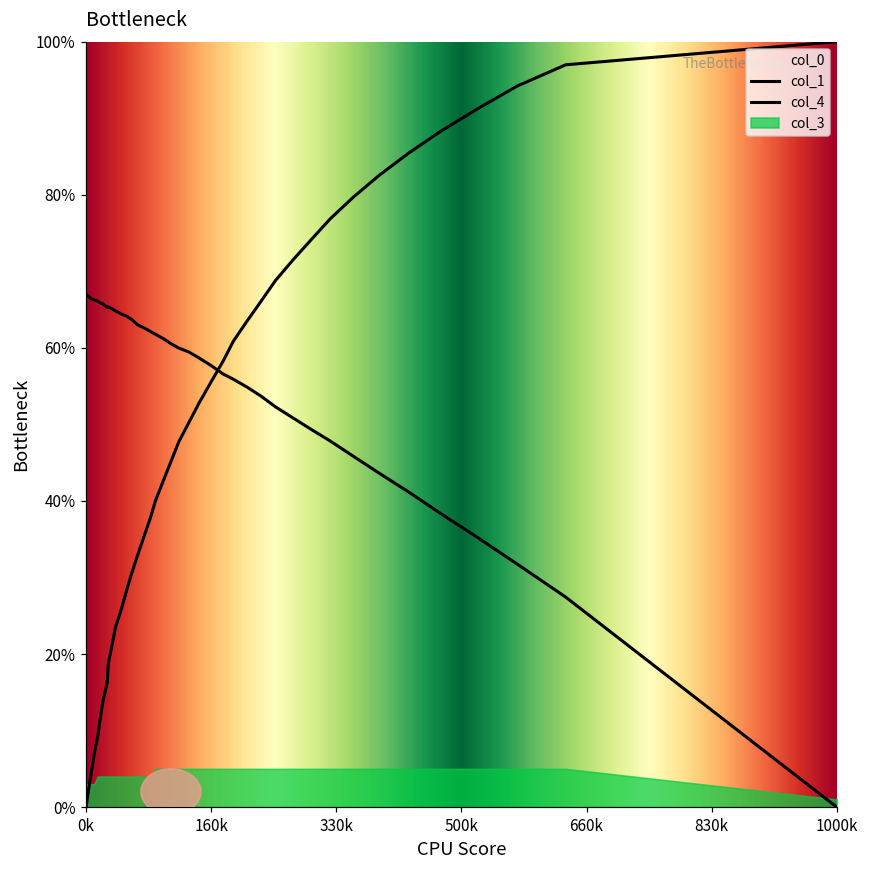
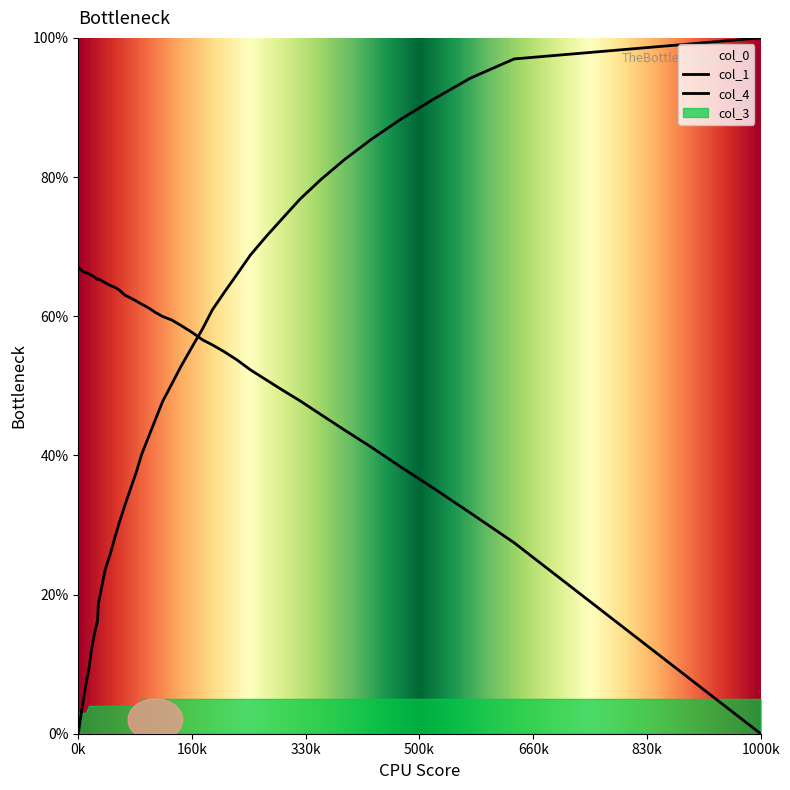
  {
    "col_0": {
      "0k": "0%",
      "1000k": "100%"
    },
    "col_4": {
      "0k": "67%",
      "1000k": "0%"
    },
    "col_3": {
      "0k": "3%",
-     "1000k": "1%"
+     "1000k": "5%"
    }
  }
